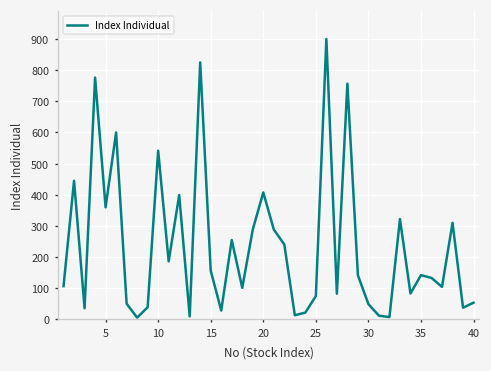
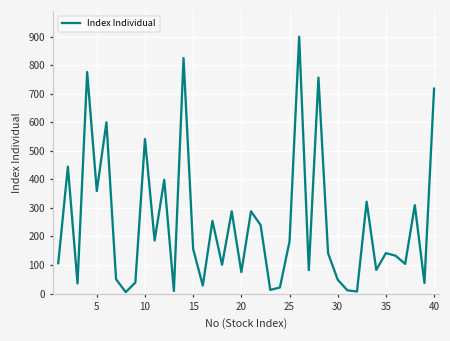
  {
    "5": 360,
    "10": 540,
    "15": 160,
-   "20": 410,
-   "25": 70,
+   "20": 80,
+   "25": 180,
    "30": 50,
    "35": 140,
-   "40": 50
+   "40": 720
  }
